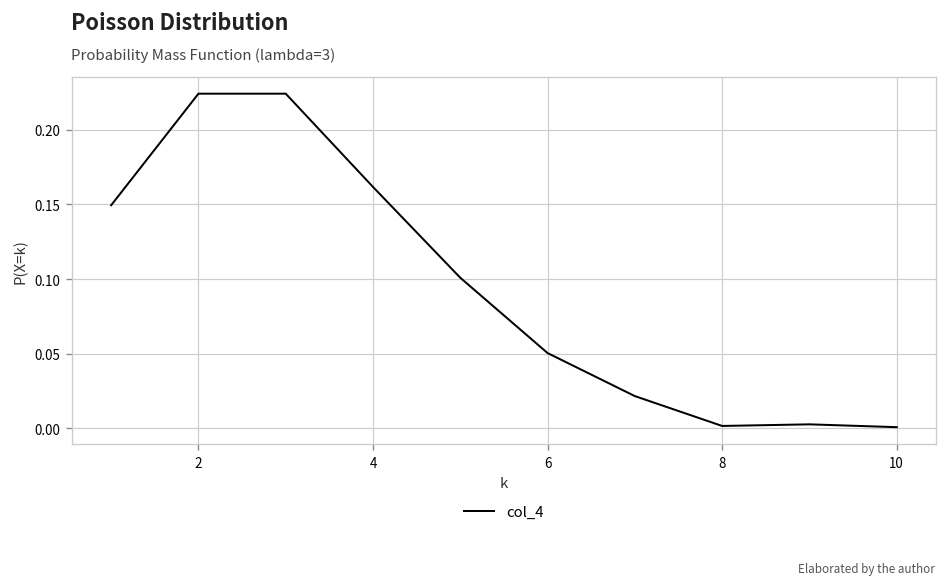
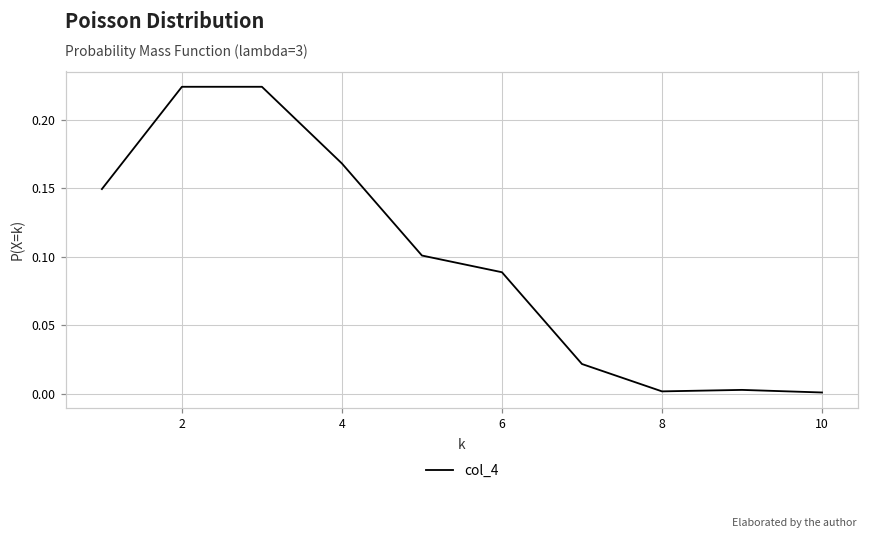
  {
    "2": 0.224,
-   "4": 0.162,
-   "6": 0.050,
+   "4": 0.168,
+   "6": 0.089,
    "8": 0.002,
    "10": 0.001
  }
